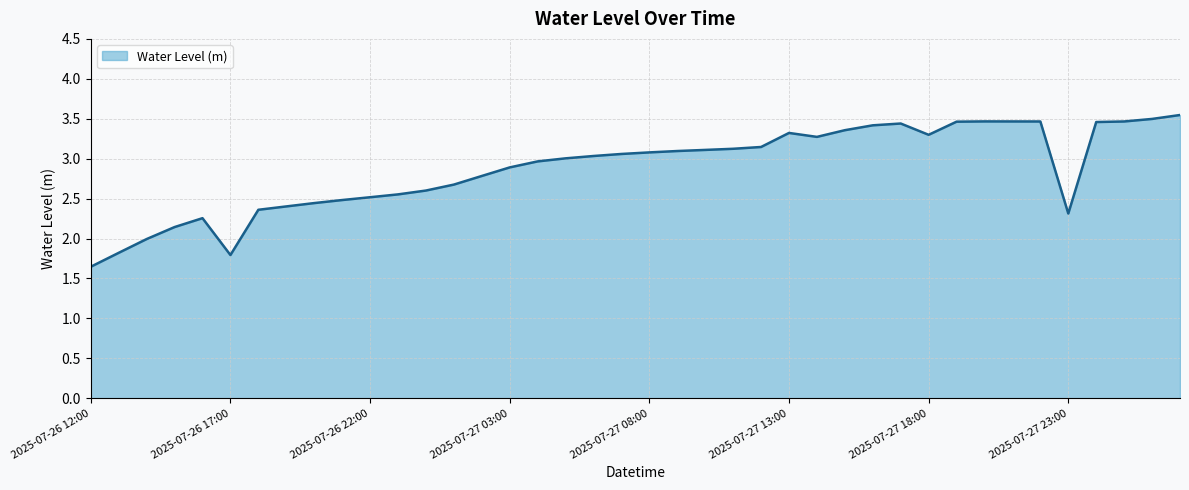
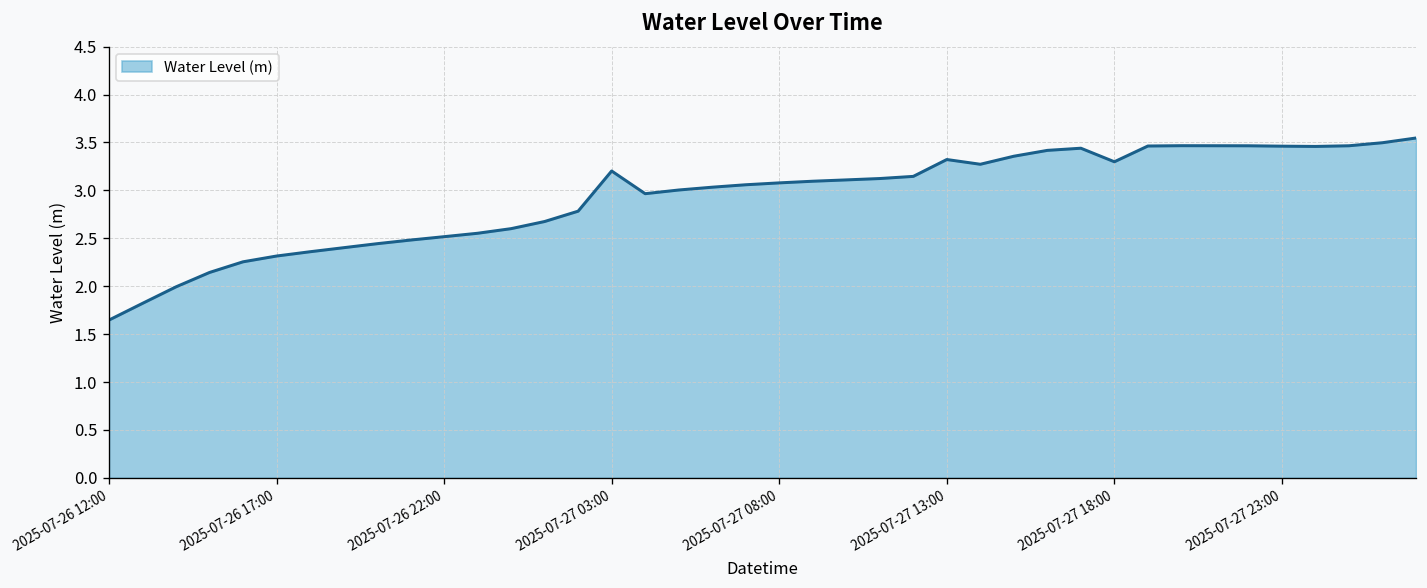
  {
    "2025-07-26 12:00": 1.6,
-   "2025-07-26 17:00": 1.8,
+   "2025-07-26 17:00": 2.3,
    "2025-07-26 22:00": 2.5,
-   "2025-07-27 03:00": 2.9,
+   "2025-07-27 03:00": 3.2,
    "2025-07-27 08:00": 3.1,
    "2025-07-27 13:00": 3.3,
    "2025-07-27 18:00": 3.3,
-   "2025-07-27 23:00": 2.3
+   "2025-07-27 23:00": 3.5
  }
